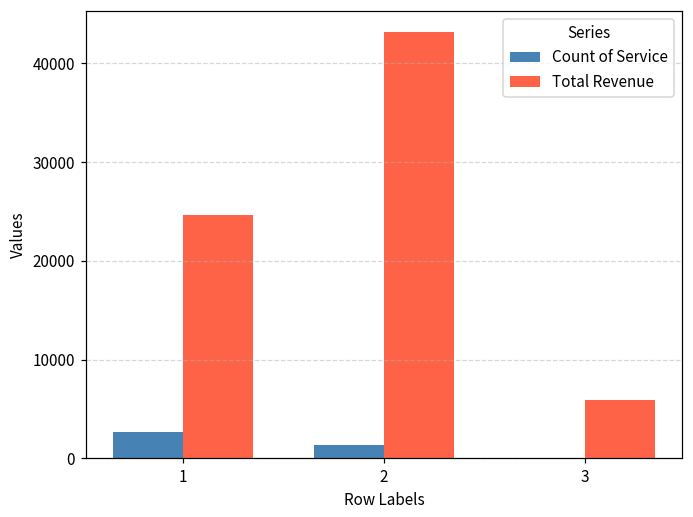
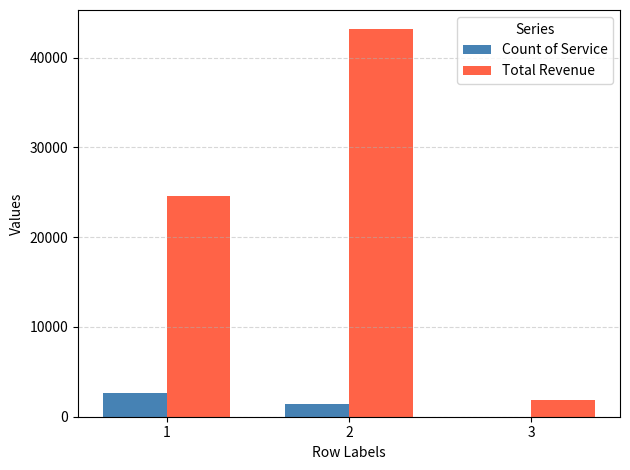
  {
    "Count of Service": {
      "1": 3000,
      "2": 1000
    },
    "Total Revenue": {
      "1": 25000,
      "2": 43000,
-     "3": 6000
+     "3": 2000
    }
  }
